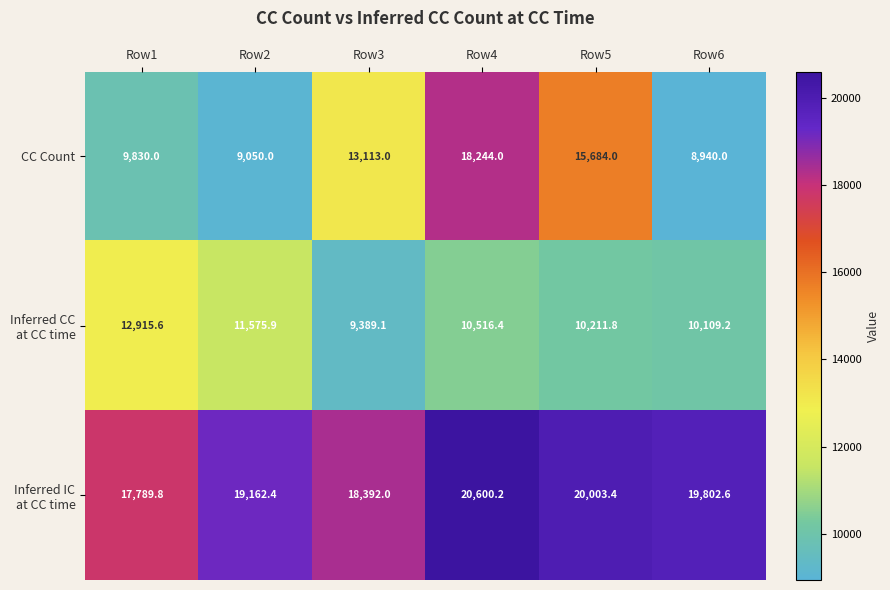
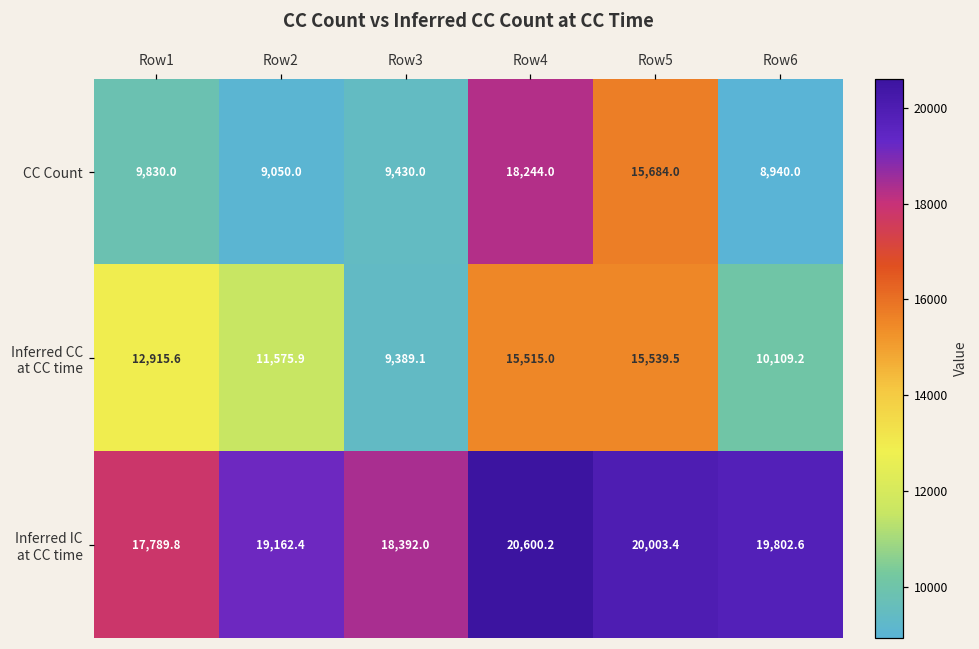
  {
    "CC Count": {
      "Row1": "9,830.0",
      "Row2": "9,050.0",
-     "Row3": "13,113.0",
+     "Row3": "9,430.0",
      "Row4": "18,244.0",
      "Row5": "15,684.0",
      "Row6": "8,940.0"
    },
    "Inferred CC at CC time": {
      "Row1": "12,915.6",
      "Row2": "11,575.9",
      "Row3": "9,389.1",
-     "Row4": "10,516.4",
-     "Row5": "10,211.8",
+     "Row4": "15,515.0",
+     "Row5": "15,539.5",
      "Row6": "10,109.2"
    },
    "Inferred IC at CC time": {
      "Row1": "17,789.8",
      "Row2": "19,162.4",
      "Row3": "18,392.0",
      "Row4": "20,600.2",
      "Row5": "20,003.4",
      "Row6": "19,802.6"
    }
  }
